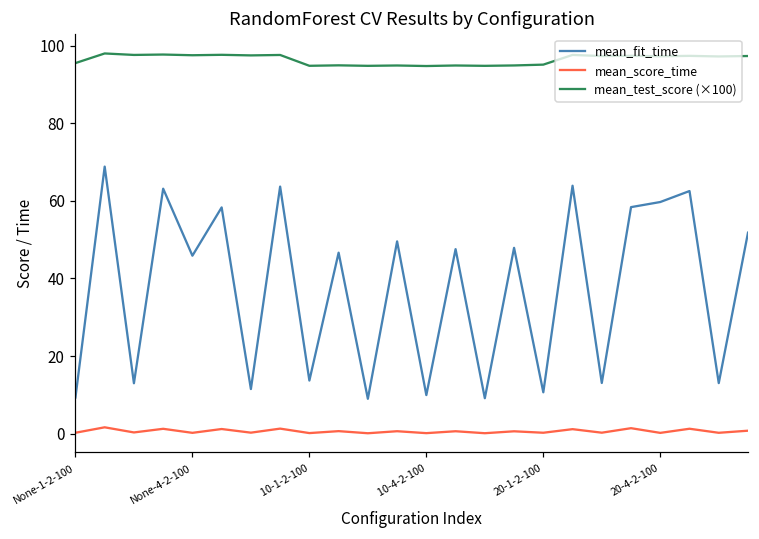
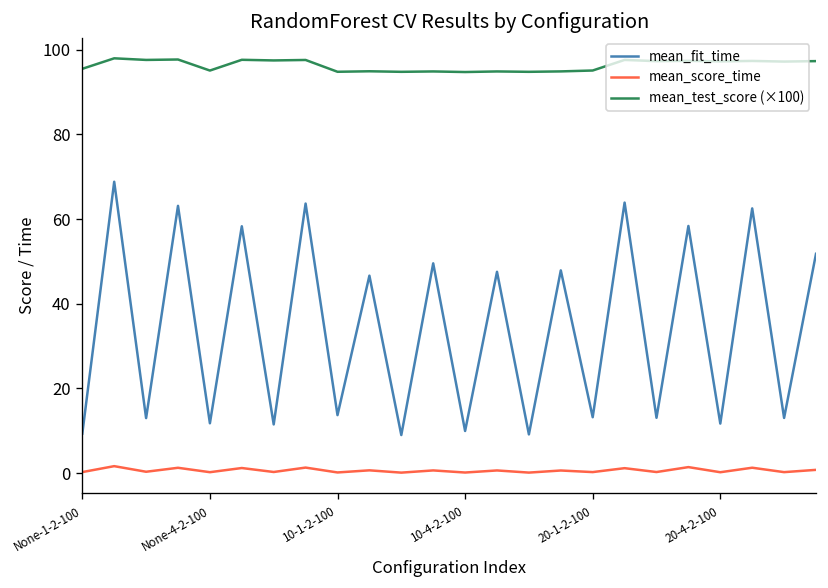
  {
    "mean_fit_time": {
      "None-1-2-100": 9,
-     "None-4-2-100": 46,
+     "None-4-2-100": 12,
      "10-1-2-100": 14,
      "10-4-2-100": 10,
-     "20-1-2-100": 11,
-     "20-4-2-100": 60
+     "20-1-2-100": 13,
+     "20-4-2-100": 12
    },
    "mean_score_time": {
      "None-1-2-100": 0,
      "None-4-2-100": 0,
      "10-1-2-100": 0,
      "10-4-2-100": 0,
      "20-1-2-100": 0,
      "20-4-2-100": 0
    },
    "mean_test_score (×100)": {
      "None-1-2-100": 96,
-     "None-4-2-100": 98,
+     "None-4-2-100": 95,
      "10-1-2-100": 95,
      "10-4-2-100": 95,
      "20-1-2-100": 95
    }
  }
